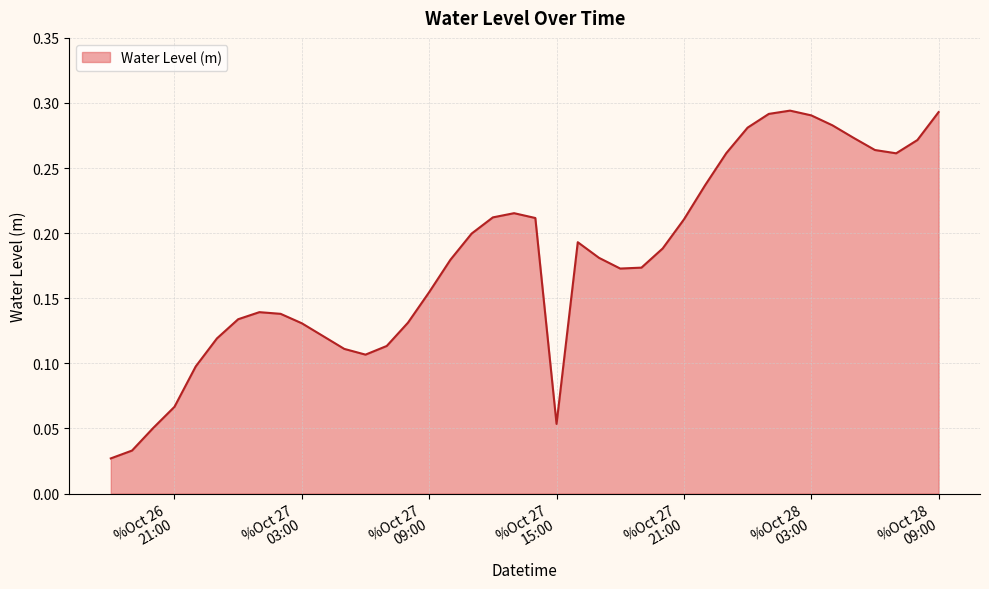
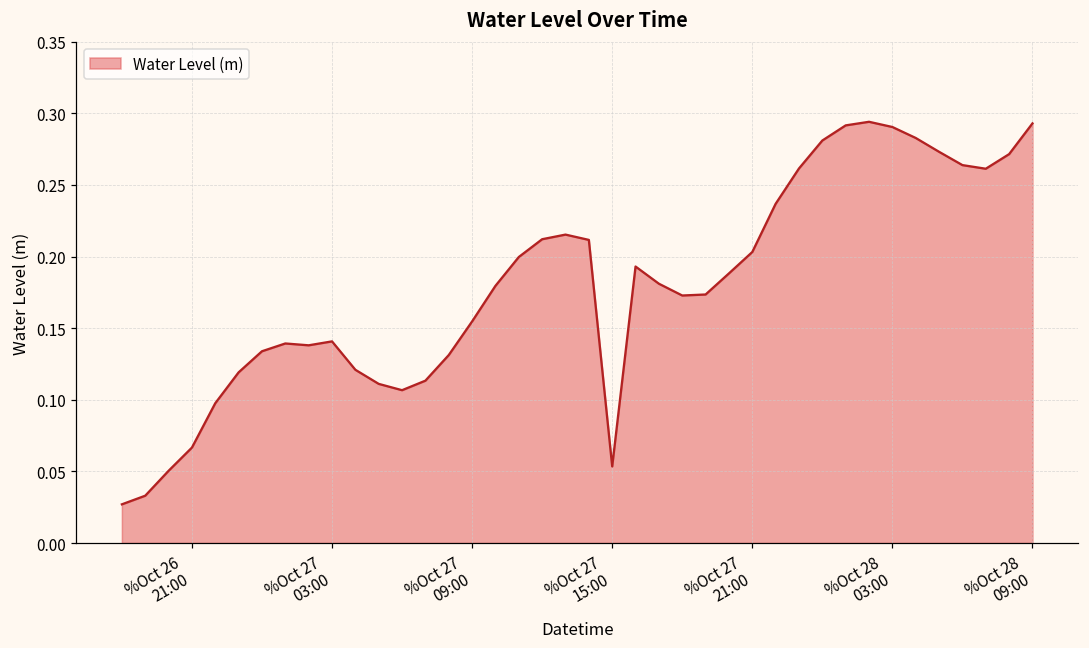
  {
    "%Oct 26 21:00": 0.067,
-   "%Oct 27 03:00": 0.131,
+   "%Oct 27 03:00": 0.141,
    "%Oct 27 09:00": 0.155,
    "%Oct 27 15:00": 0.053,
-   "%Oct 27 21:00": 0.211,
+   "%Oct 27 21:00": 0.203,
    "%Oct 28 03:00": 0.290,
    "%Oct 28 09:00": 0.293
  }
